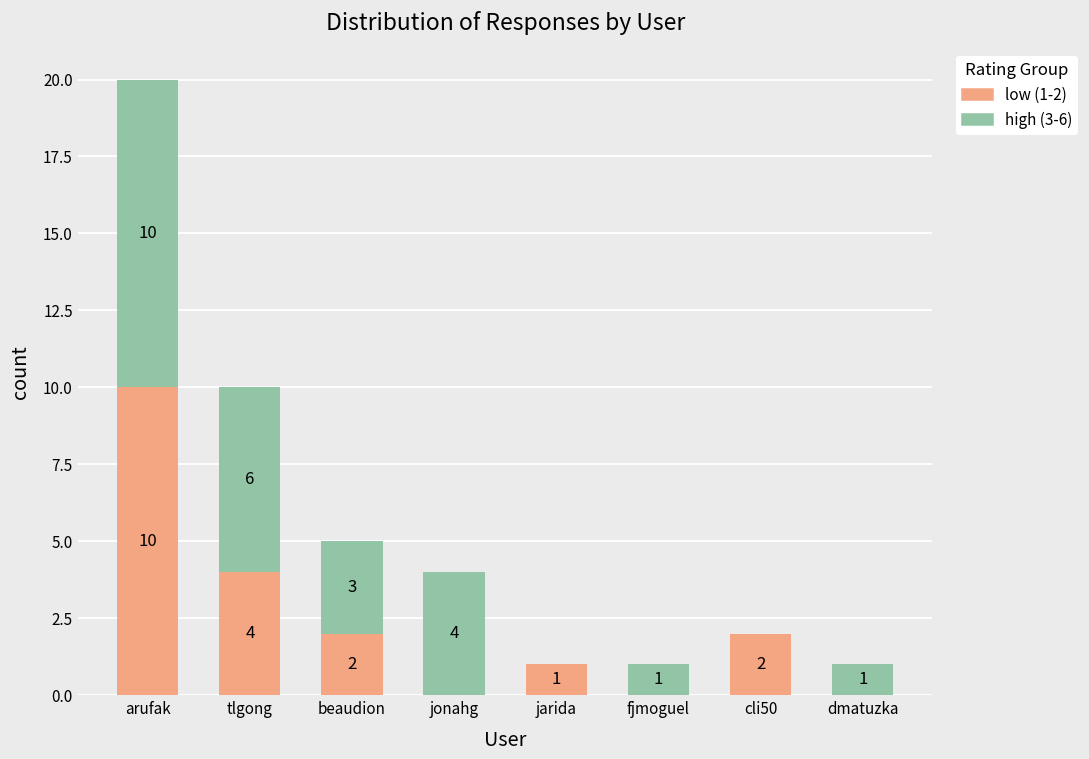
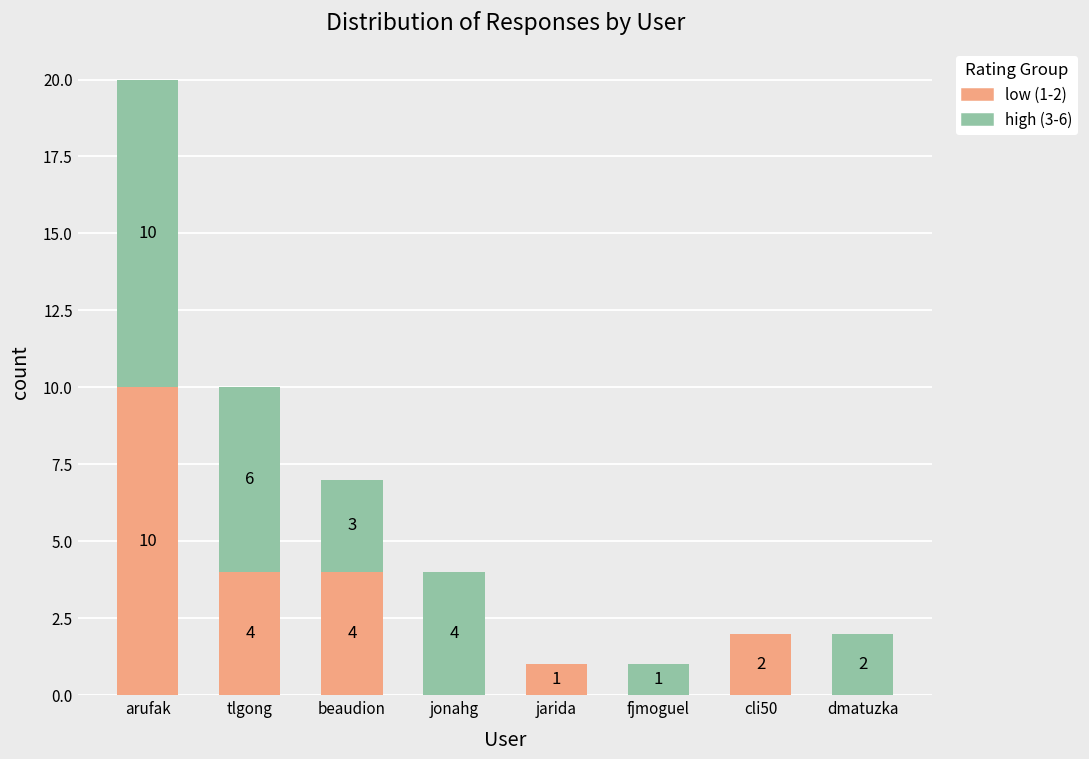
  {
    "low (1-2)": {
      "arufak": 10,
      "tlgong": 4,
-     "beaudion": 2,
+     "beaudion": 4,
      "jarida": 1,
      "cli50": 2
    },
    "high (3-6)": {
      "arufak": 10,
      "tlgong": 6,
      "beaudion": 3,
      "jonahg": 4,
      "fjmoguel": 1,
-     "dmatuzka": 1
+     "dmatuzka": 2
    }
  }
